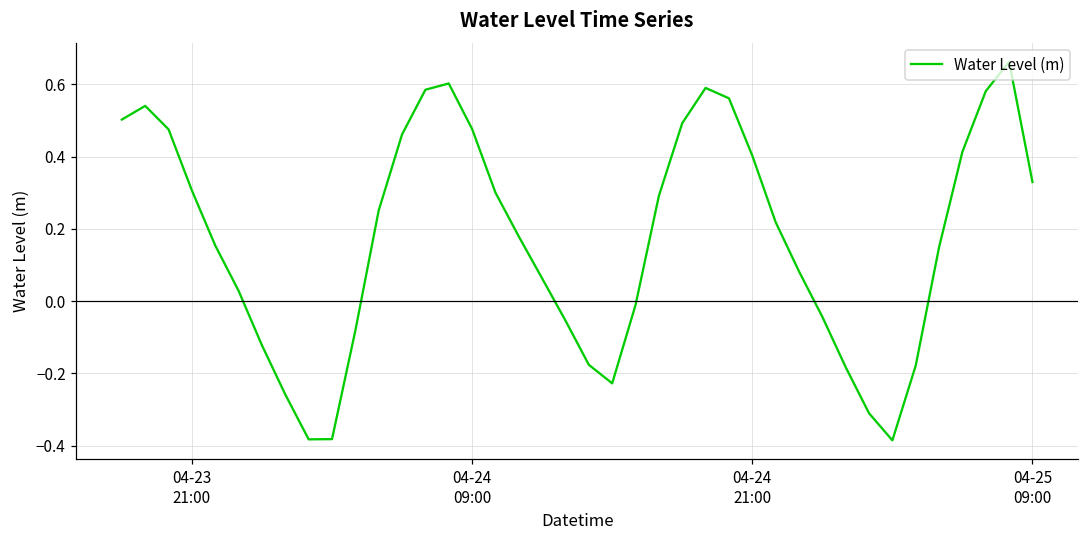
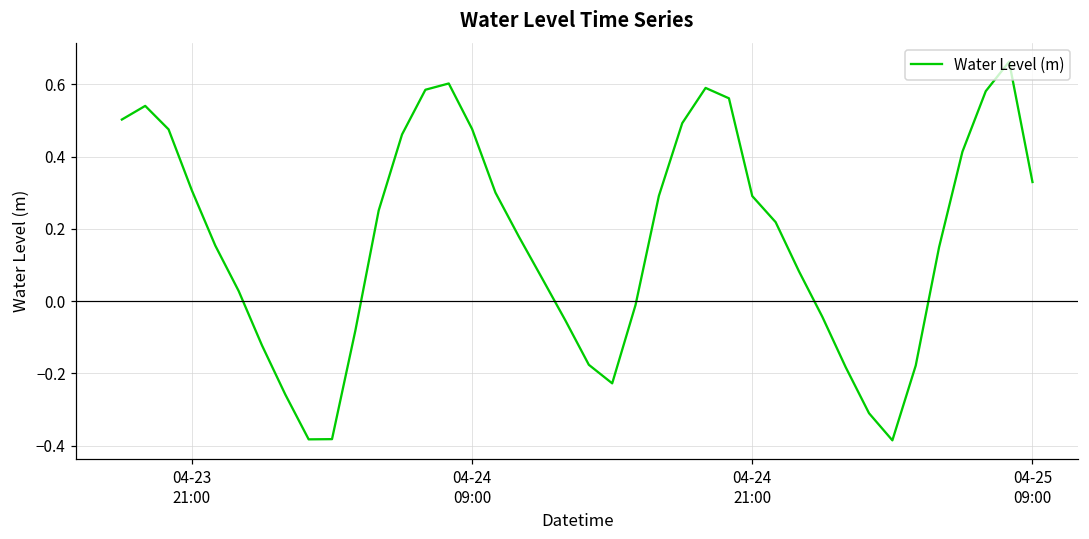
  {
    "04-23 21:00": 0.31,
    "04-24 09:00": 0.48,
-   "04-24 21:00": 0.40,
+   "04-24 21:00": 0.29,
    "04-25 09:00": 0.33
  }
